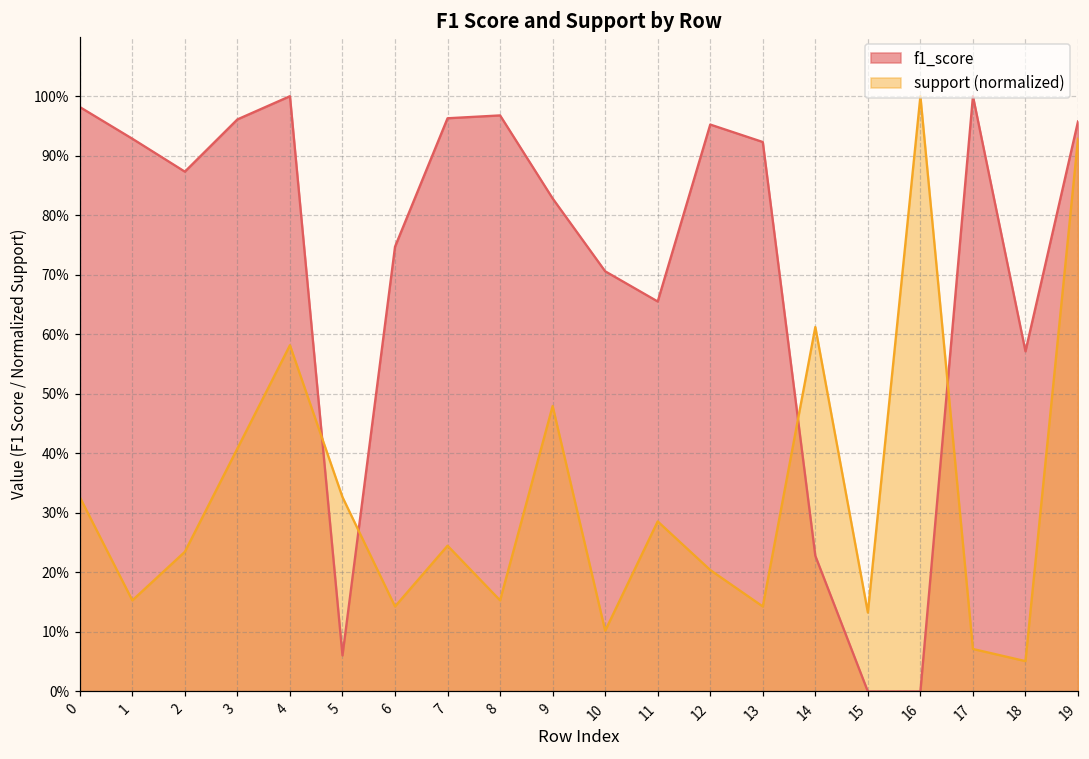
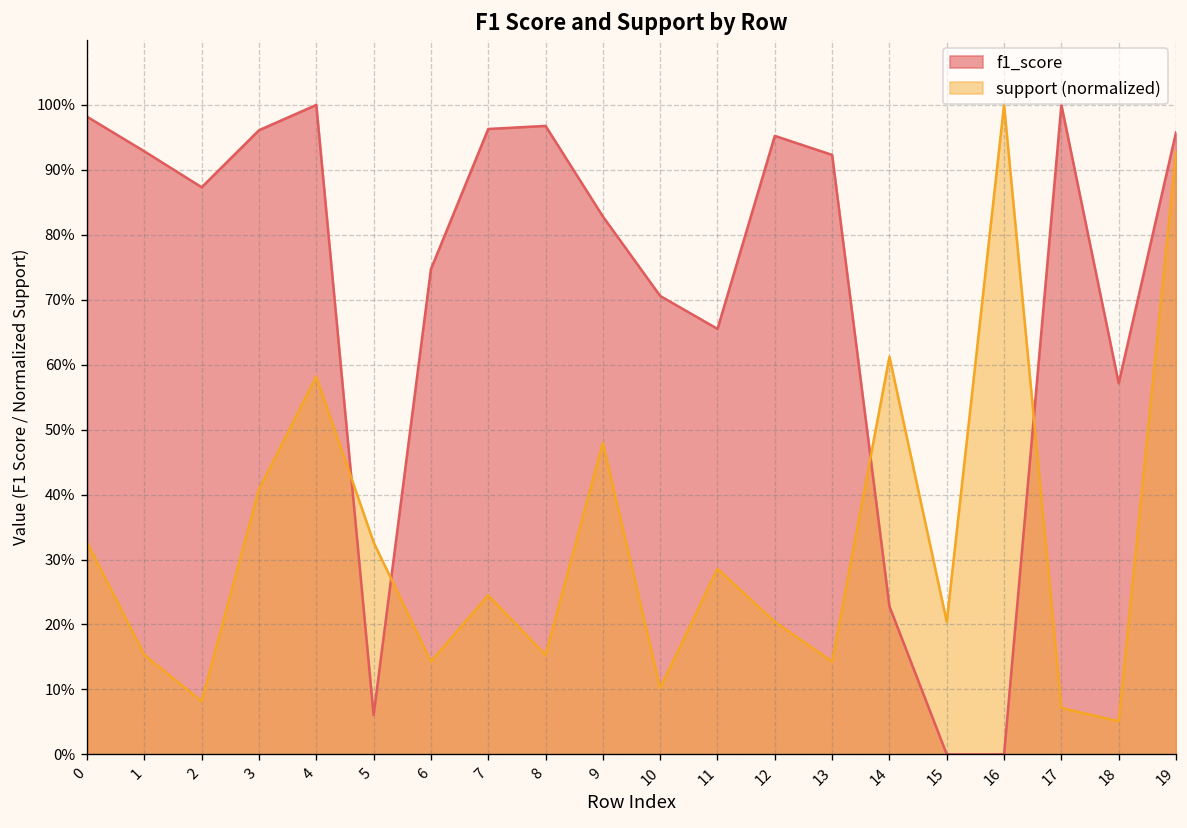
  {
    "f1_score": {
      "0": "98%",
      "1": "93%",
      "2": "87%",
      "3": "96%",
      "4": "100%",
      "5": "6%",
      "6": "75%",
      "7": "96%",
      "8": "97%",
      "9": "83%",
      "10": "71%",
      "11": "66%",
      "12": "95%",
      "13": "92%",
      "14": "23%",
      "15": "0%",
      "16": "0%",
      "17": "100%",
      "18": "57%",
      "19": "96%"
    },
    "support (normalized)": {
      "0": "33%",
      "1": "15%",
-     "2": "23%",
+     "2": "8%",
      "3": "41%",
      "4": "58%",
      "5": "33%",
      "6": "14%",
      "7": "24%",
      "8": "15%",
      "9": "48%",
      "10": "10%",
      "11": "29%",
      "12": "20%",
      "13": "14%",
      "14": "61%",
-     "15": "13%",
+     "15": "20%",
      "16": "100%",
      "17": "7%",
      "18": "5%",
      "19": "93%"
    }
  }
